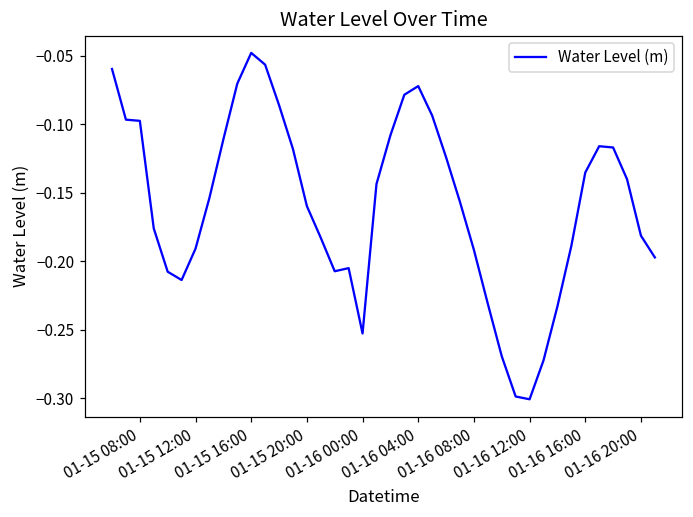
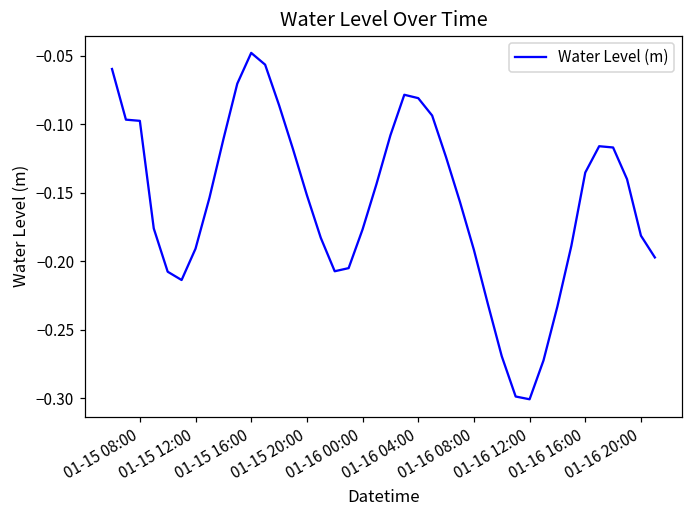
  {
    "01-15 08:00": -0.097,
    "01-15 12:00": -0.191,
    "01-15 16:00": -0.048,
-   "01-15 20:00": -0.160,
-   "01-16 00:00": -0.253,
-   "01-16 04:00": -0.072,
+   "01-15 20:00": -0.152,
+   "01-16 00:00": -0.177,
+   "01-16 04:00": -0.081,
    "01-16 08:00": -0.192,
    "01-16 12:00": -0.301,
    "01-16 16:00": -0.135,
    "01-16 20:00": -0.181
  }
